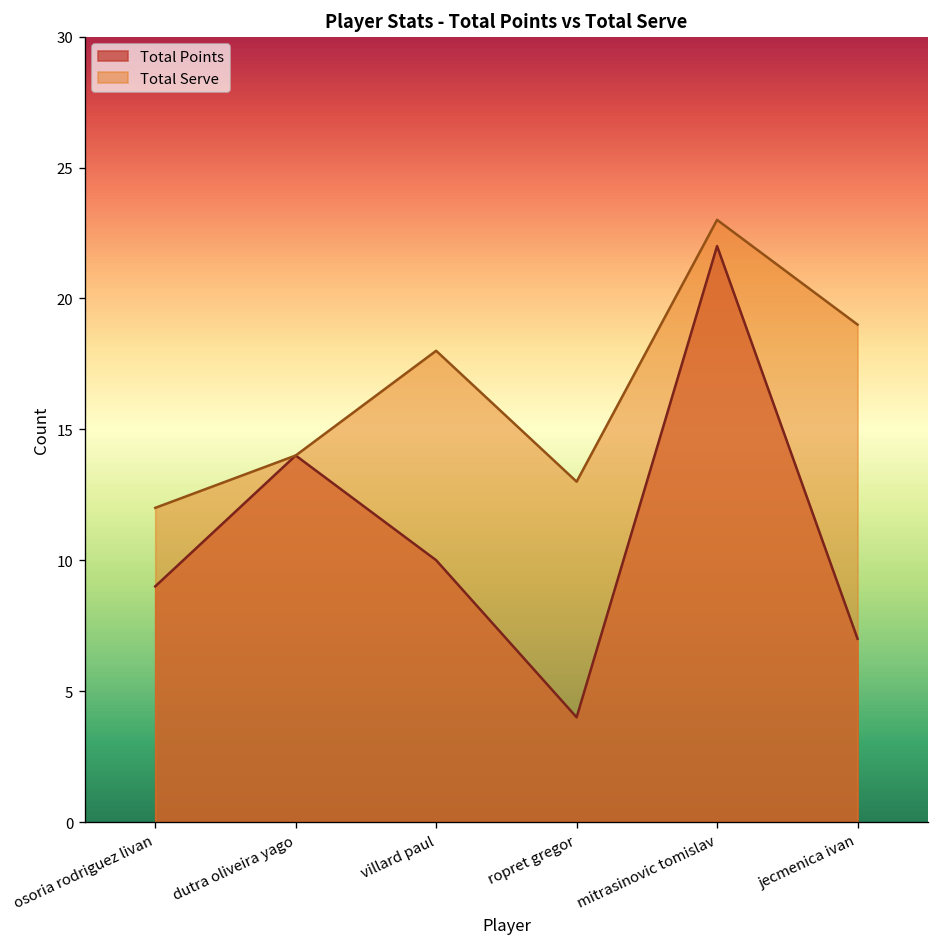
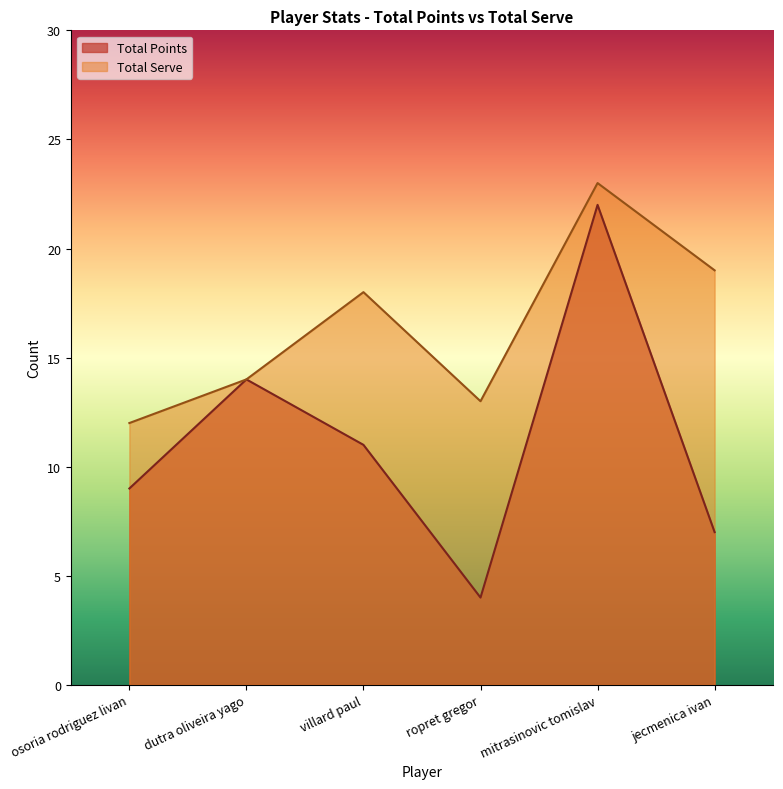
  {
    "Total Points": {
      "osoria rodriguez livan": 9,
-     "villard paul": 10,
+     "villard paul": 11,
      "ropret gregor": 4,
      "mitrasinovic tomislav": 22,
      "jecmenica ivan": 7
    },
    "Total Serve": {
      "osoria rodriguez livan": 12,
      "villard paul": 18,
      "ropret gregor": 13,
      "mitrasinovic tomislav": 23,
      "jecmenica ivan": 19
    }
  }
